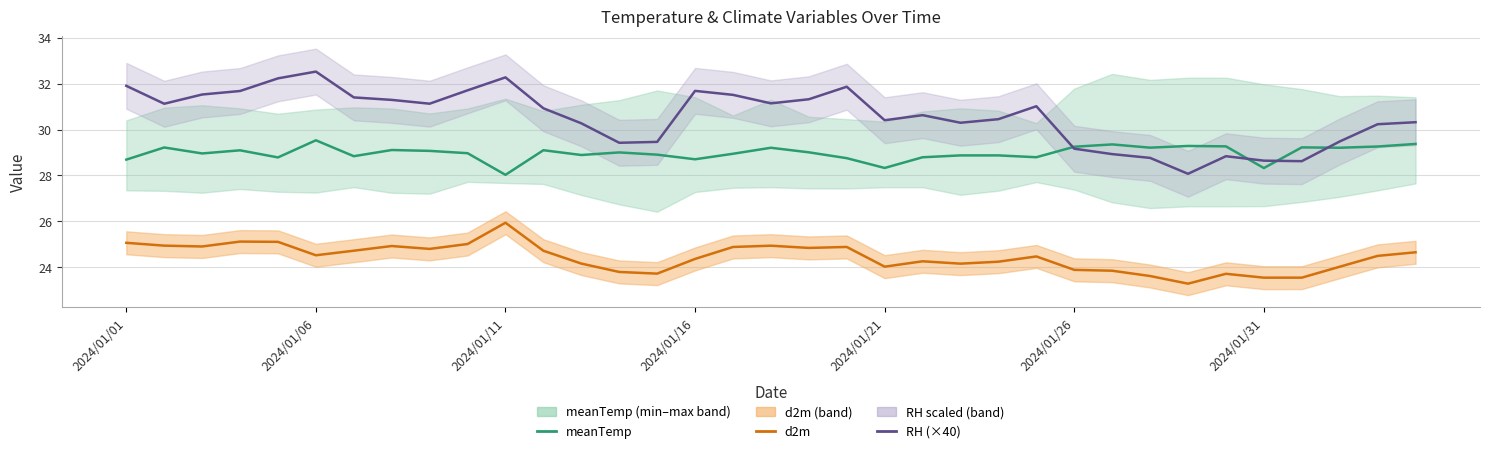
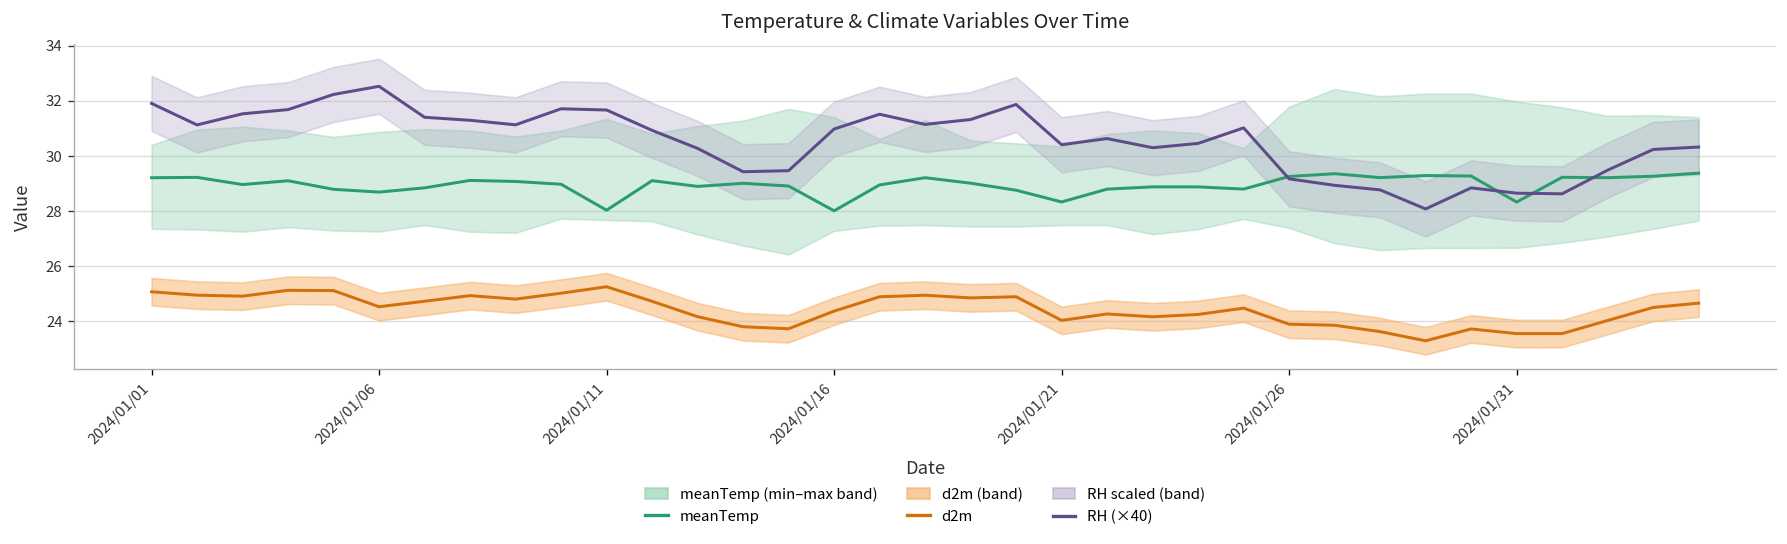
  {
    "meanTemp": {
-     "2024/01/01": 28.7,
-     "2024/01/06": 29.5,
+     "2024/01/01": 29.2,
+     "2024/01/06": 28.7,
      "2024/01/11": 28.0,
-     "2024/01/16": 28.7,
+     "2024/01/16": 28.0,
      "2024/01/21": 28.3,
      "2024/01/31": 28.3
    },
    "d2m": {
      "2024/01/01": 25.1,
      "2024/01/06": 24.5,
-     "2024/01/11": 25.9,
+     "2024/01/11": 25.2,
      "2024/01/16": 24.4,
      "2024/01/21": 24.0,
      "2024/01/26": 23.9,
      "2024/01/31": 23.5
    },
    "RH (×40)": {
      "2024/01/01": 31.9,
      "2024/01/06": 32.5,
-     "2024/01/11": 32.3,
-     "2024/01/16": 31.7,
+     "2024/01/11": 31.7,
+     "2024/01/16": 31.0,
      "2024/01/31": 28.6
    }
  }
